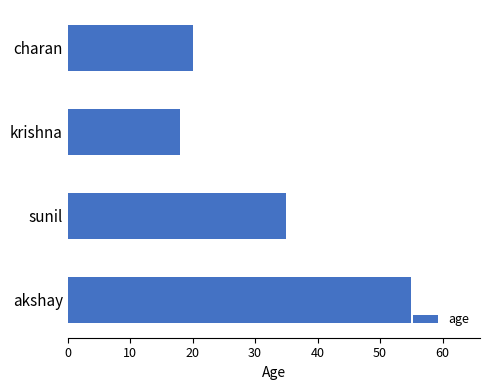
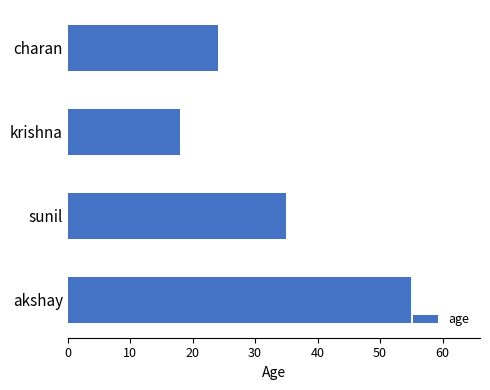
  {
-   "charan": 20,
+   "charan": 24,
    "krishna": 18,
    "sunil": 35,
    "akshay": 55
  }
